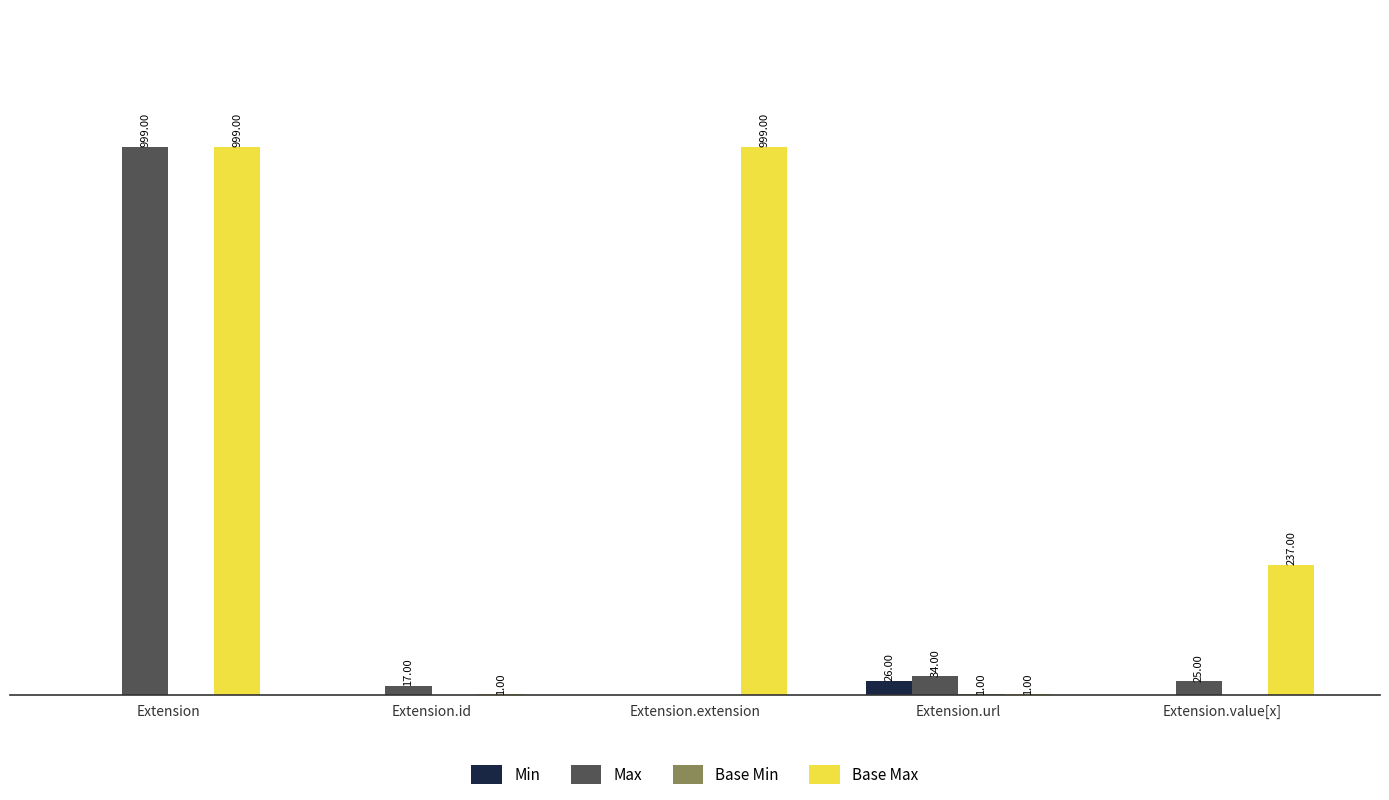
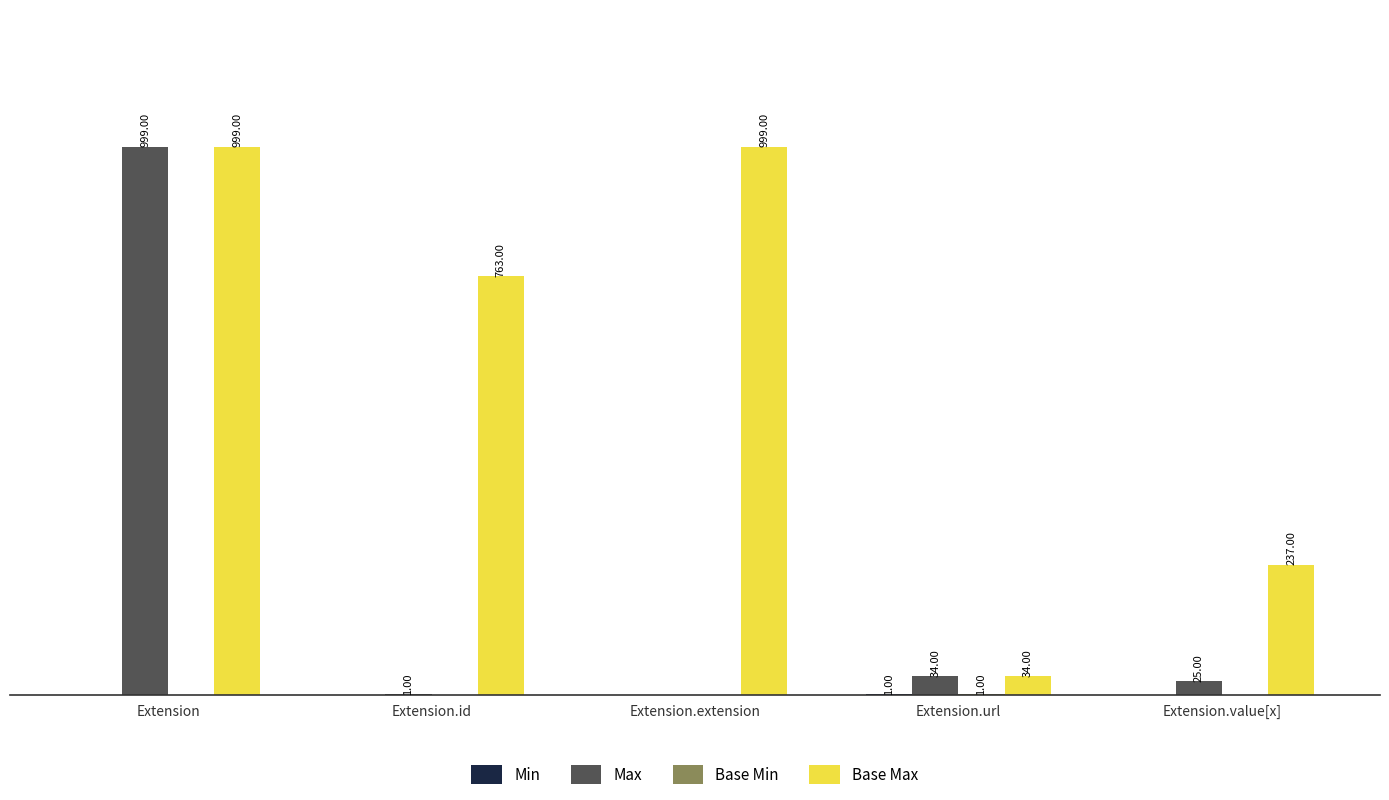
  {
    "Min": {
-     "Extension.url": 26.00
+     "Extension.url": 1.00
    },
    "Max": {
      "Extension": 999.00,
-     "Extension.id": 17.00,
+     "Extension.id": 1.00,
      "Extension.url": 34.00,
      "Extension.value[x]": 25.00
    },
    "Base Min": {
      "Extension.url": 1.00
    },
    "Base Max": {
      "Extension": 999.00,
-     "Extension.id": 1.00,
+     "Extension.id": 763.00,
      "Extension.extension": 999.00,
-     "Extension.url": 1.00,
+     "Extension.url": 34.00,
      "Extension.value[x]": 237.00
    }
  }
